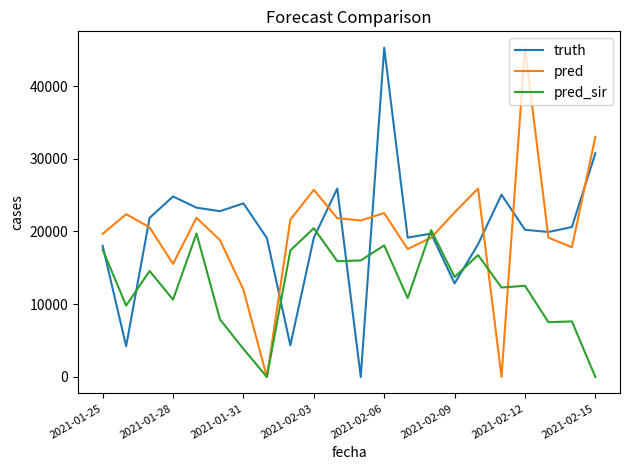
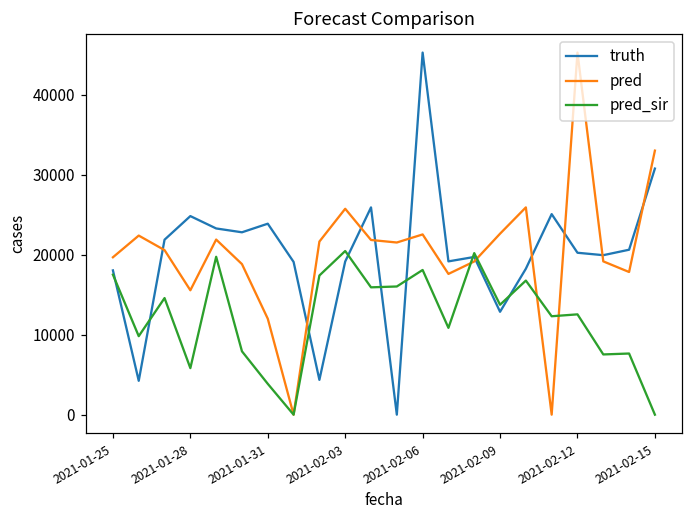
  {
    "truth": {
      "2021-01-25": 18000,
      "2021-01-28": 25000,
      "2021-01-31": 24000,
      "2021-02-03": 19000,
      "2021-02-06": 45000,
      "2021-02-09": 13000,
      "2021-02-12": 20000,
      "2021-02-15": 31000
    },
    "pred": {
      "2021-01-25": 20000,
      "2021-01-28": 16000,
      "2021-01-31": 12000,
      "2021-02-03": 26000,
      "2021-02-06": 23000,
      "2021-02-09": 23000,
      "2021-02-15": 33000
    },
    "pred_sir": {
      "2021-01-25": 17000,
-     "2021-01-28": 11000,
+     "2021-01-28": 6000,
      "2021-01-31": 4000,
      "2021-02-03": 20000,
      "2021-02-06": 18000,
      "2021-02-09": 14000,
      "2021-02-12": 13000,
      "2021-02-15": 0
    }
  }
